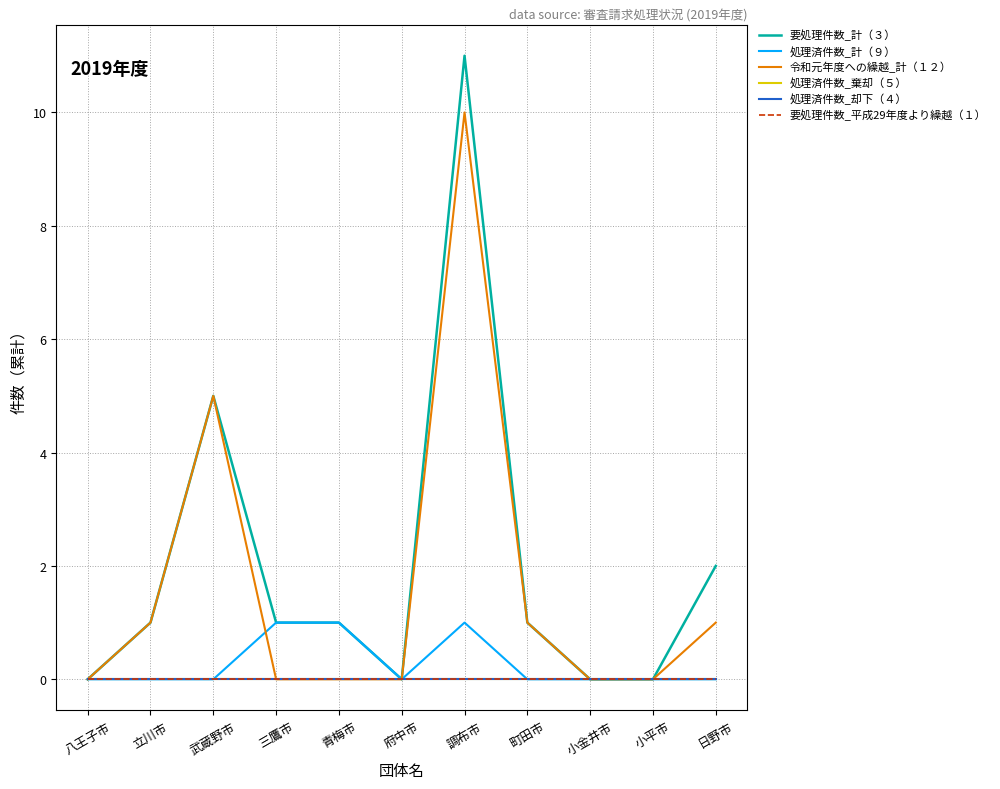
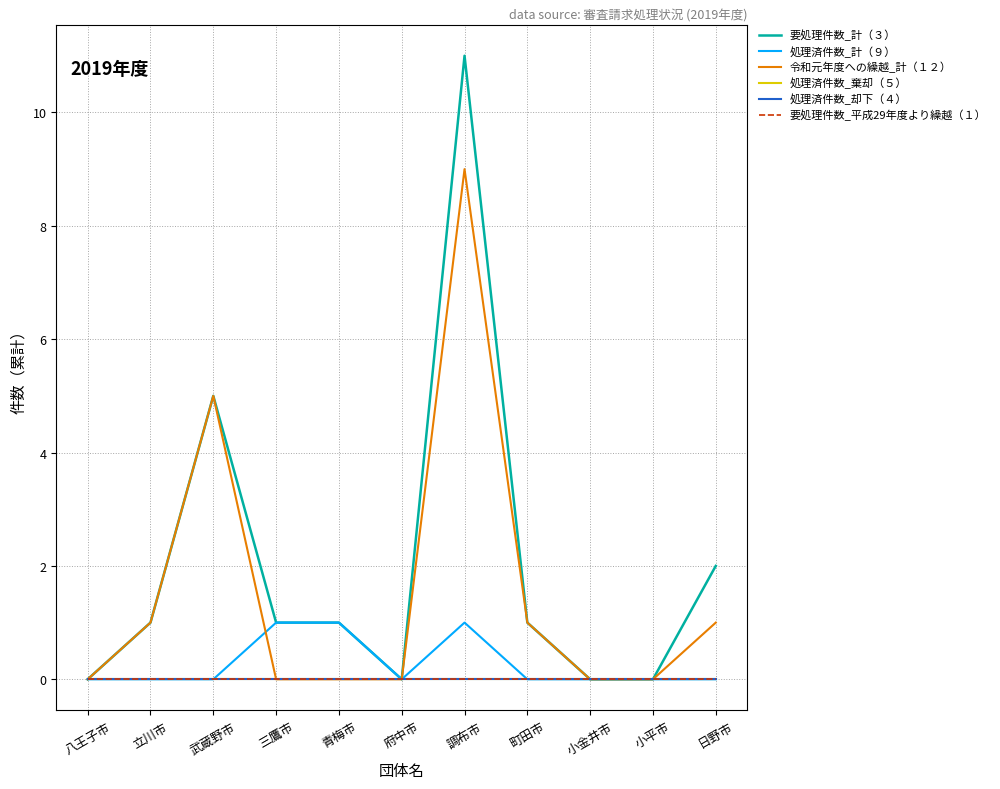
  {
    "要処理件数_計（３）": {
      "調布市": 11,
      "日野市": 2
    },
    "処理済件数_計（９）": {
      "調布市": 1
    },
    "令和元年度への繰越_計（１２）": {
-     "調布市": 10,
+     "調布市": 9,
      "日野市": 1
    },
    "要処理件数_平成29年度より繰越（１）": {
      "調布市": 0
    }
  }
